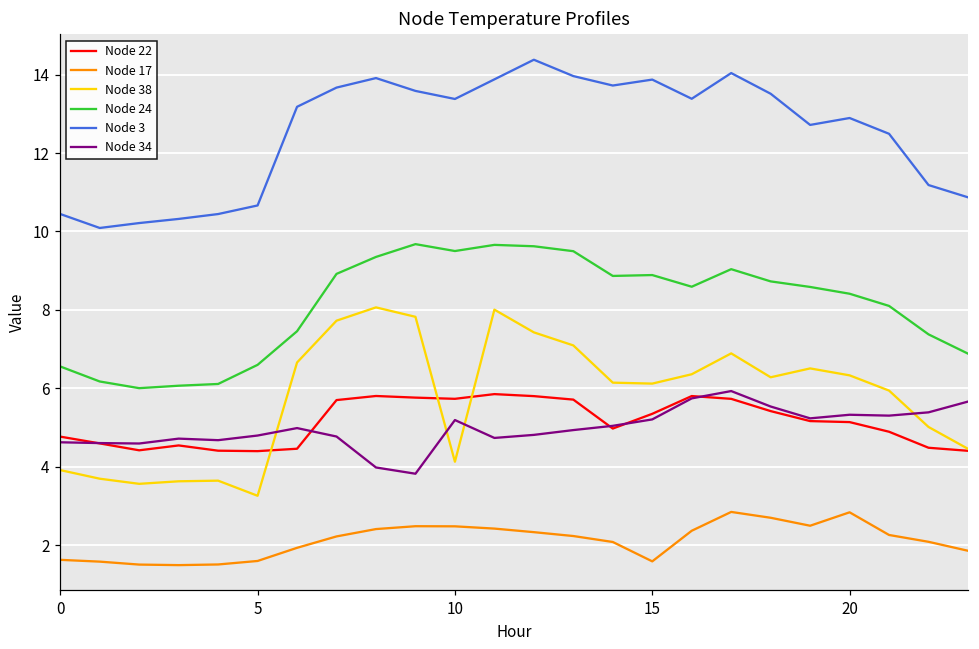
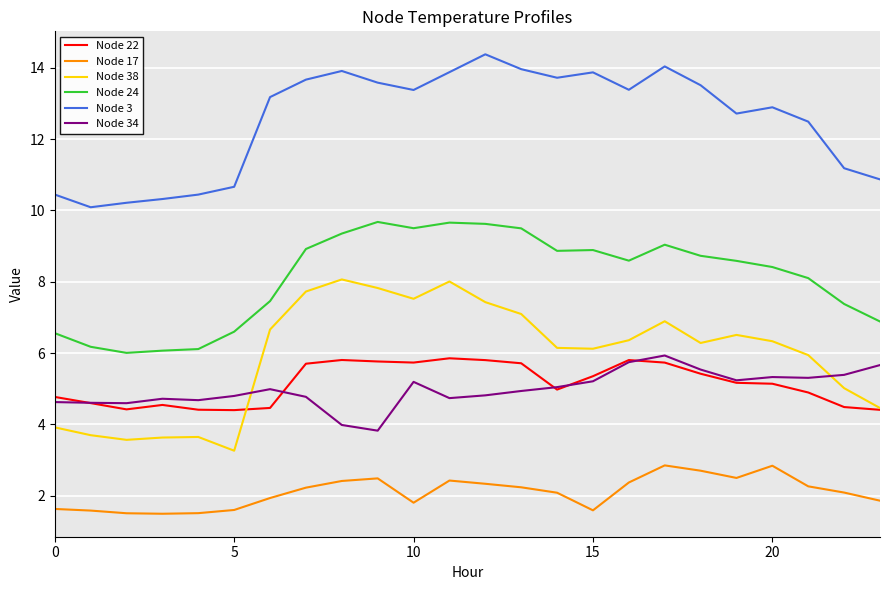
  {
    "Node 22": {
      "0": 4.8,
      "5": 4.4,
      "10": 5.7,
      "15": 5.4,
      "20": 5.1
    },
    "Node 17": {
      "0": 1.6,
      "5": 1.6,
-     "10": 2.5,
+     "10": 1.8,
      "15": 1.6,
      "20": 2.8
    },
    "Node 38": {
      "0": 3.9,
      "5": 3.3,
-     "10": 4.1,
+     "10": 7.5,
      "15": 6.1,
      "20": 6.3
    },
    "Node 24": {
      "0": 6.6,
      "5": 6.6,
      "10": 9.5,
      "15": 8.9,
      "20": 8.4
    },
    "Node 3": {
      "0": 10.4,
      "5": 10.7,
      "10": 13.4,
      "15": 13.9,
      "20": 12.9
    },
    "Node 34": {
      "0": 4.6,
      "5": 4.8,
      "10": 5.2,
      "15": 5.2,
      "20": 5.3
    }
  }
